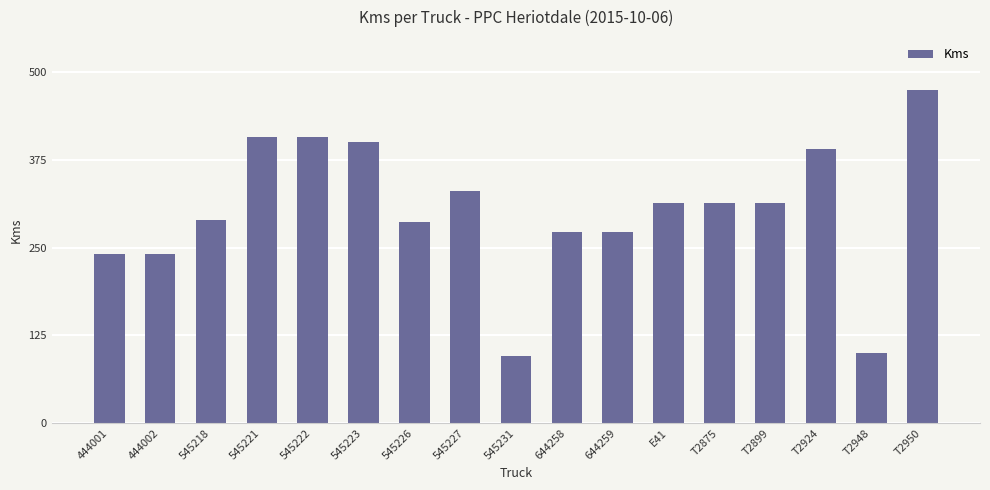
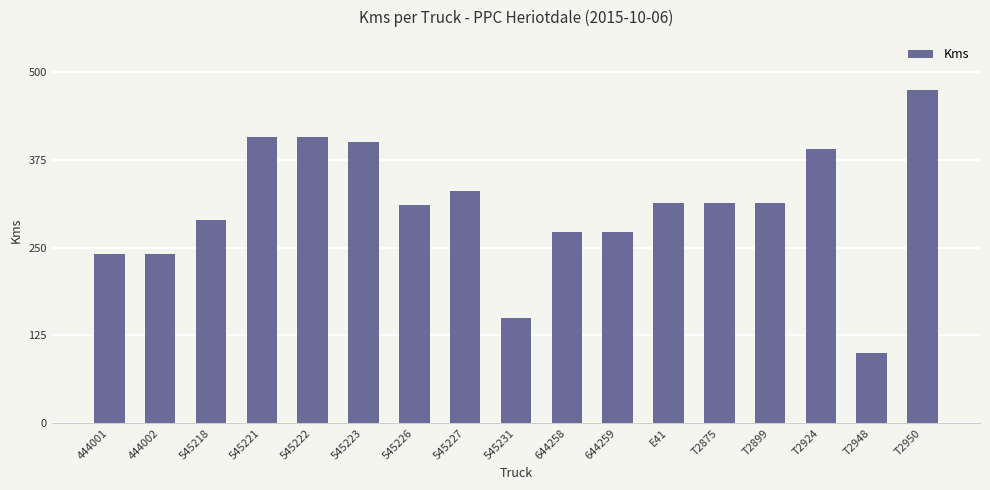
  {
    "444001": 240,
    "444002": 240,
    "545218": 290,
    "545221": 410,
    "545222": 410,
    "545223": 400,
-   "545226": 290,
+   "545226": 310,
    "545227": 330,
-   "545231": 100,
+   "545231": 150,
    "644258": 270,
    "644259": 270,
    "E41": 310,
    "T2875": 310,
    "T2899": 310,
    "T2924": 390,
    "T2948": 100,
    "T2950": 480
  }
